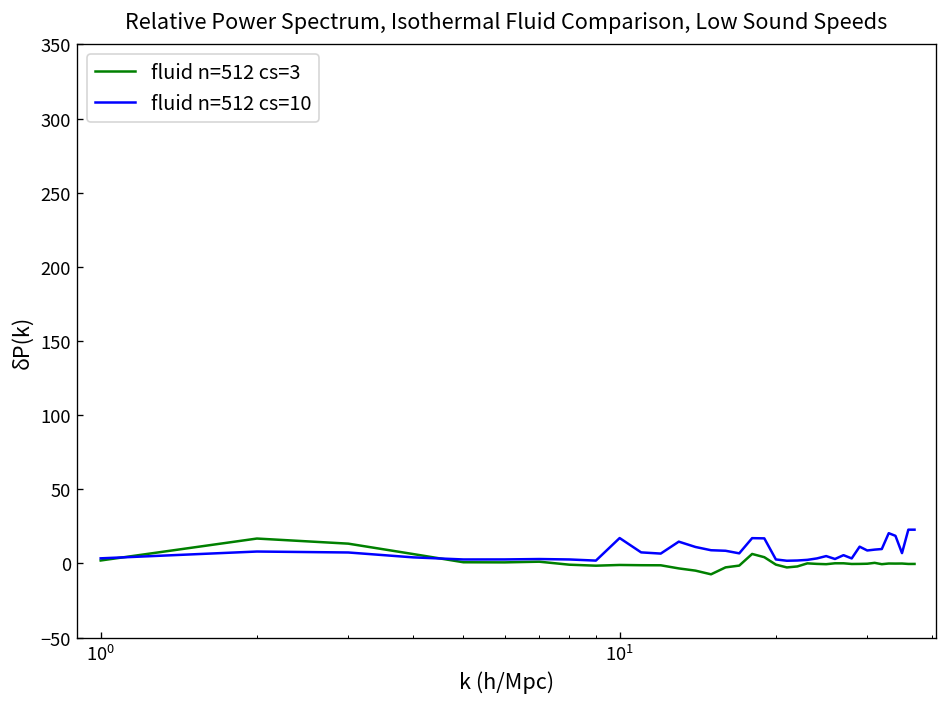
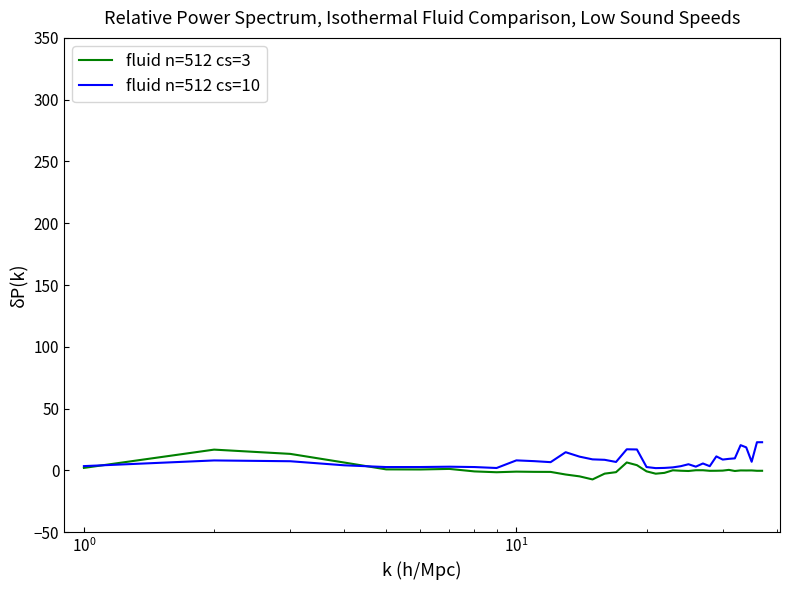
  {
    "fluid n=512 cs=3": {
      "10^1": -1
    },
    "fluid n=512 cs=10": {
-     "10^1": 17
+     "10^1": 8
    }
  }
